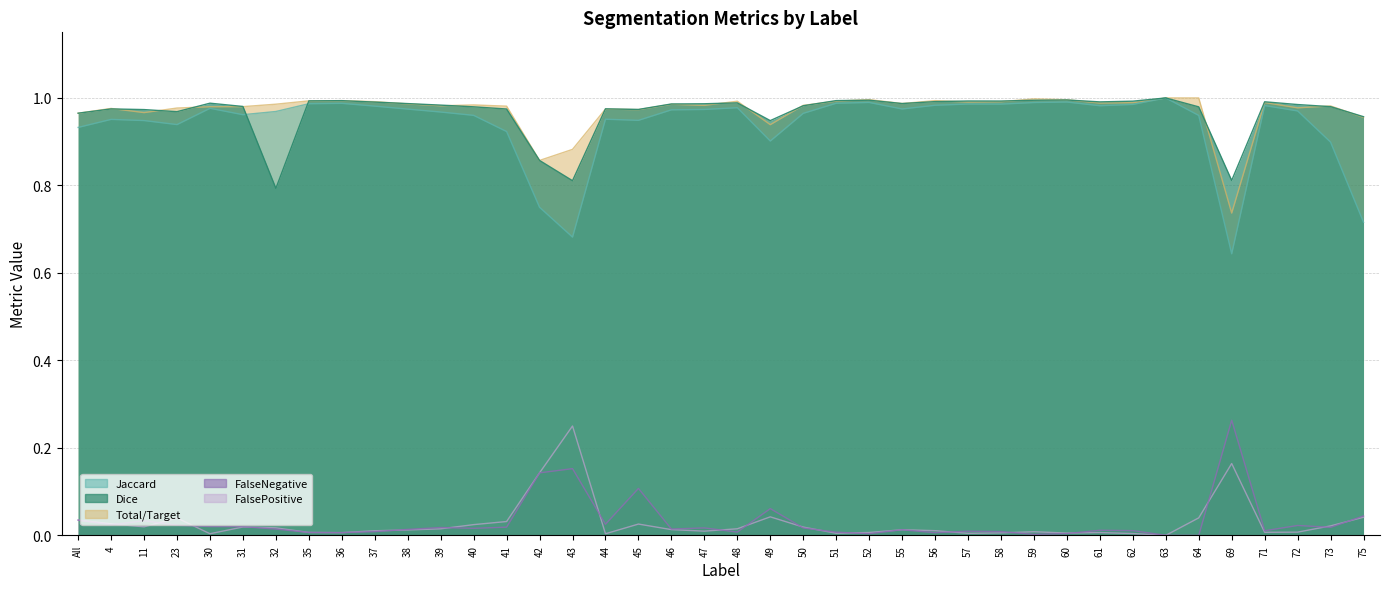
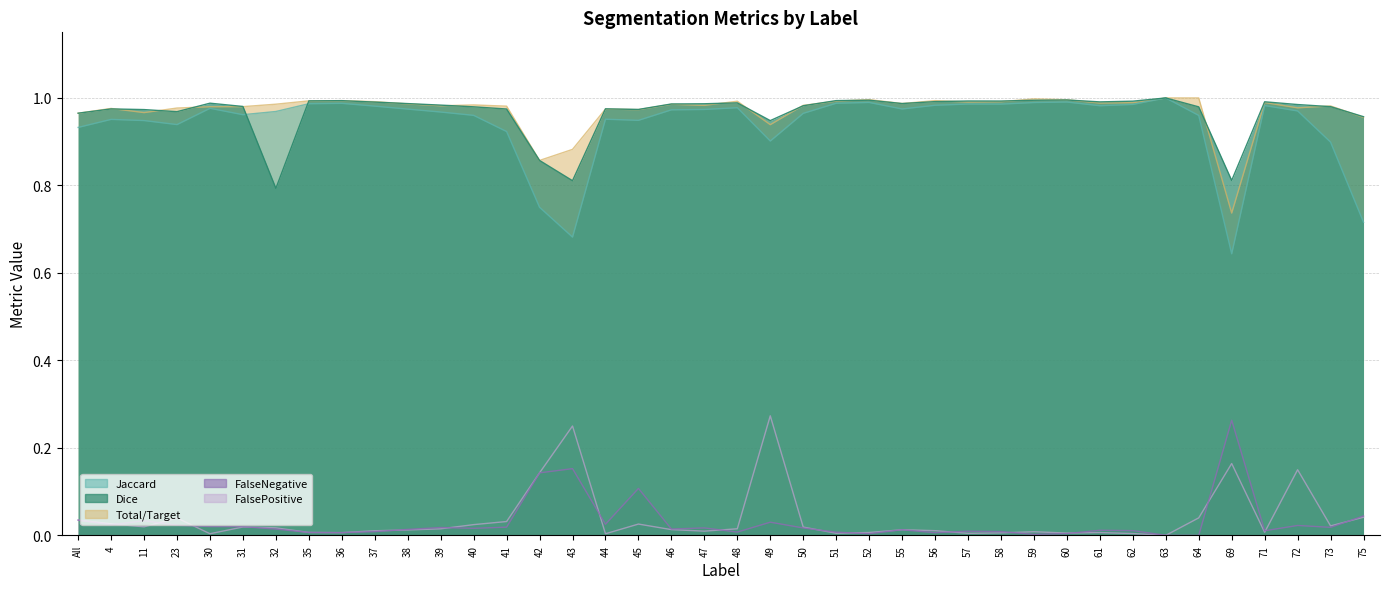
  {
    "FalsePositive": {
      "11": 0.02,
      "30": 0.00,
      "40": 0.02,
      "41": 0.03,
      "43": 0.25,
      "44": 0.00,
      "45": 0.03,
      "47": 0.01,
      "48": 0.02,
-     "49": 0.04,
+     "49": 0.27,
      "59": 0.01,
      "62": 0.00,
      "64": 0.04,
      "69": 0.16,
-     "72": 0.01
+     "72": 0.15
    },
    "FalseNegative": {
      "23": 0.02,
      "30": 0.02,
      "40": 0.02,
      "41": 0.02,
      "43": 0.15,
      "44": 0.03,
      "45": 0.11,
      "47": 0.02,
      "48": 0.01,
-     "49": 0.06,
+     "49": 0.03,
      "59": 0.00,
      "62": 0.01,
      "64": 0.00,
      "69": 0.26,
      "72": 0.02
    },
    "Total/Target": {
      "11": 0.97,
      "23": 0.98,
      "32": 0.99,
      "41": 0.98,
      "43": 0.88,
      "49": 0.94,
      "64": 1.00,
      "69": 0.74,
      "72": 0.98
    },
    "Jaccard": {
      "All": 0.93,
      "4": 0.95,
      "11": 0.95,
      "23": 0.94,
      "31": 0.96,
      "32": 0.97,
      "35": 0.99,
      "36": 0.99,
      "37": 0.98,
      "38": 0.97,
      "39": 0.97,
      "40": 0.96,
      "41": 0.92,
      "42": 0.75,
      "43": 0.68,
      "44": 0.95,
      "45": 0.95,
      "46": 0.97,
      "47": 0.97,
      "48": 0.98,
      "49": 0.90,
      "50": 0.96,
      "55": 0.97,
      "56": 0.98,
      "61": 0.98,
      "64": 0.96,
      "69": 0.64,
      "71": 0.98,
      "72": 0.97,
      "73": 0.90,
      "75": 0.72
    },
    "Dice": {
      "11": 0.97,
      "23": 0.97,
      "30": 0.99,
      "32": 0.79,
      "41": 0.97,
      "43": 0.81,
      "49": 0.95,
      "64": 0.98,
      "69": 0.81,
      "72": 0.98
    }
  }
